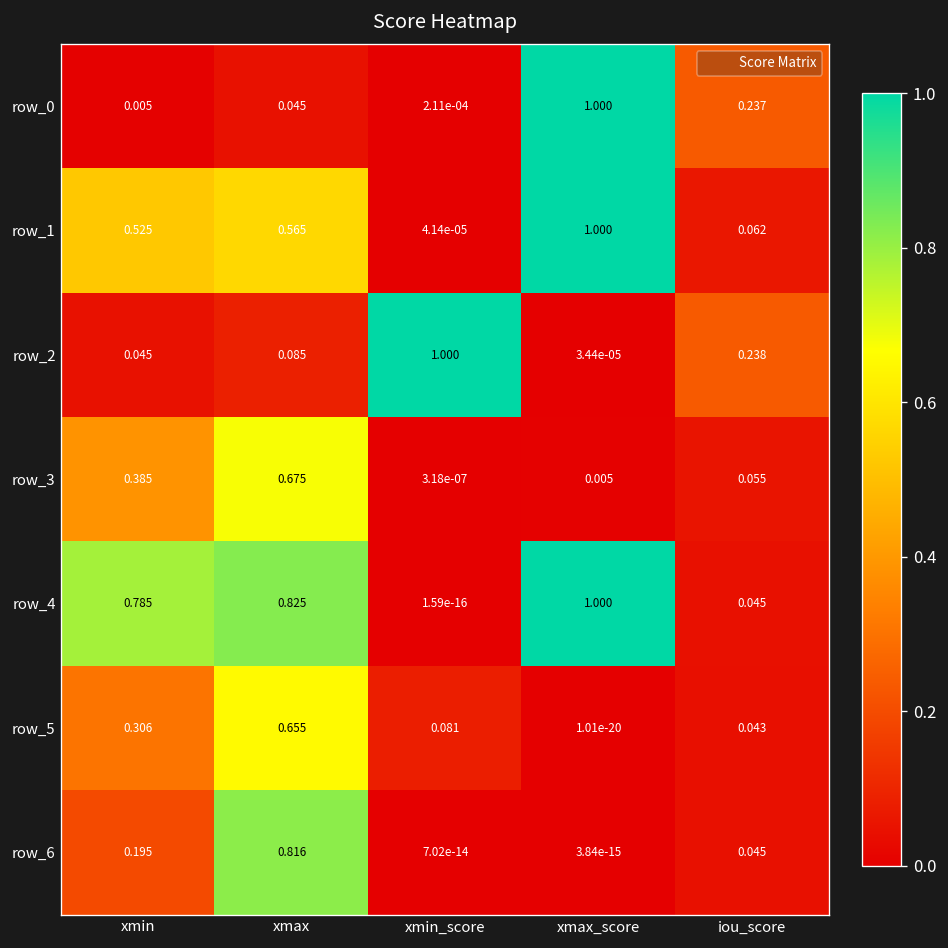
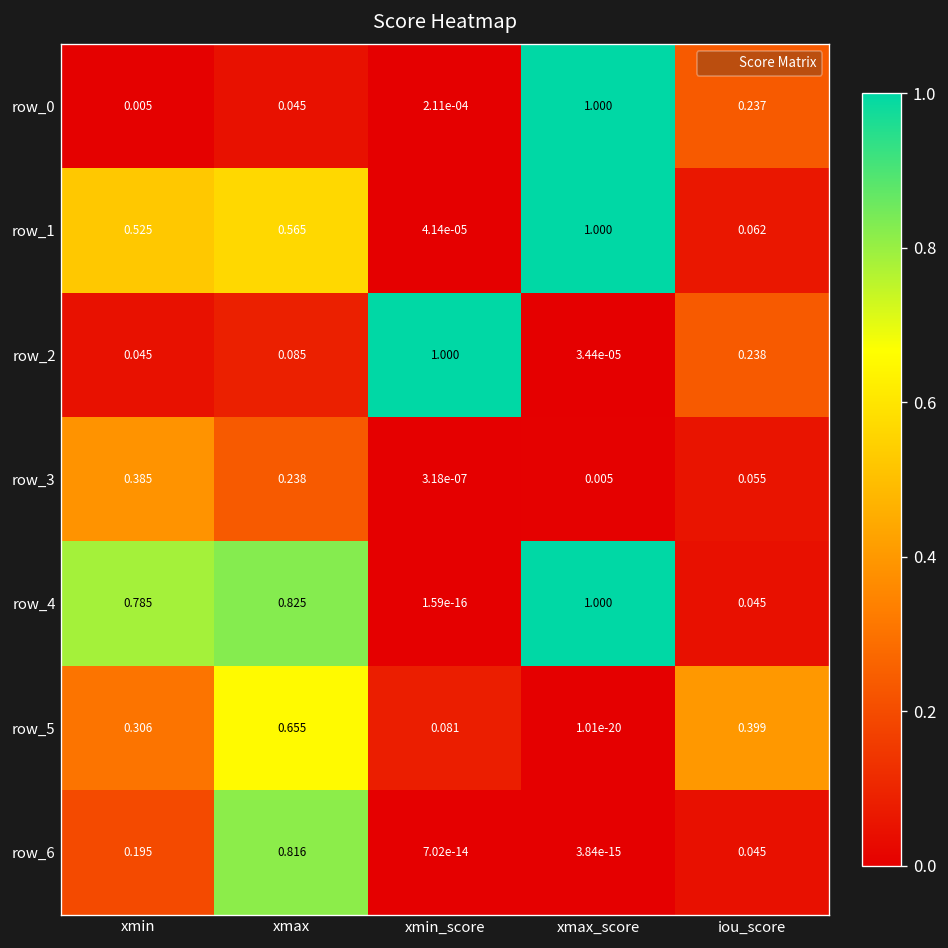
  {
    "row_0": {
      "xmin": "0.005",
      "xmax": "0.045",
      "xmin_score": "2.11e-04",
      "xmax_score": "1.000",
      "iou_score": "0.237"
    },
    "row_1": {
      "xmin": "0.525",
      "xmax": "0.565",
      "xmin_score": "4.14e-05",
      "xmax_score": "1.000",
      "iou_score": "0.062"
    },
    "row_2": {
      "xmin": "0.045",
      "xmax": "0.085",
      "xmin_score": "1.000",
      "xmax_score": "3.44e-05",
      "iou_score": "0.238"
    },
    "row_3": {
      "xmin": "0.385",
-     "xmax": "0.675",
+     "xmax": "0.238",
      "xmin_score": "3.18e-07",
      "xmax_score": "0.005",
      "iou_score": "0.055"
    },
    "row_4": {
      "xmin": "0.785",
      "xmax": "0.825",
      "xmin_score": "1.59e-16",
      "xmax_score": "1.000",
      "iou_score": "0.045"
    },
    "row_5": {
      "xmin": "0.306",
      "xmax": "0.655",
      "xmin_score": "0.081",
      "xmax_score": "1.01e-20",
-     "iou_score": "0.043"
+     "iou_score": "0.399"
    },
    "row_6": {
      "xmin": "0.195",
      "xmax": "0.816",
      "xmin_score": "7.02e-14",
      "xmax_score": "3.84e-15",
      "iou_score": "0.045"
    }
  }
